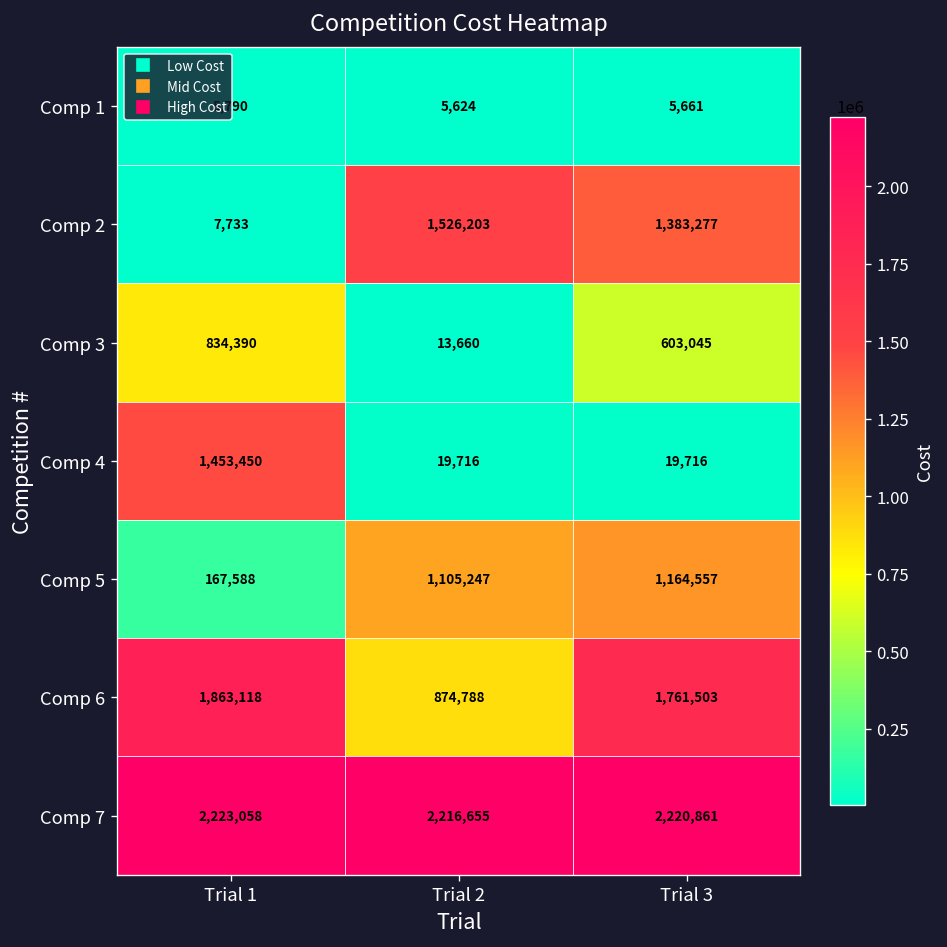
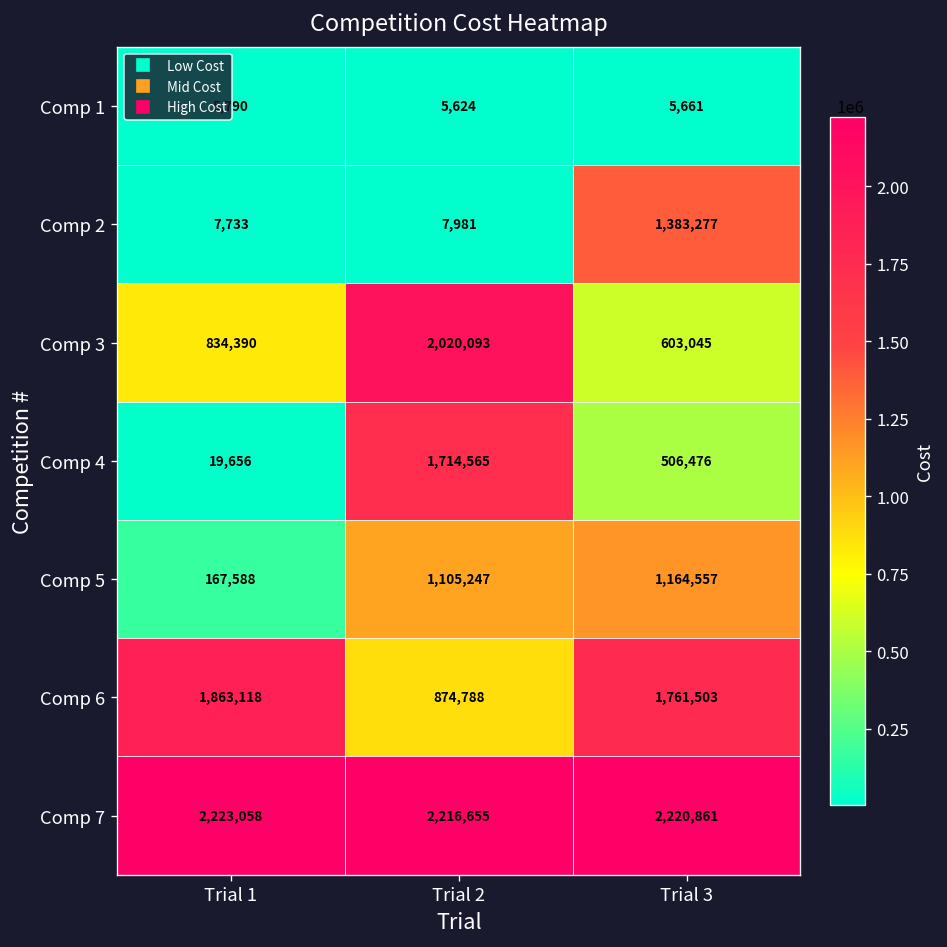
  {
    "Comp 1": {
      "Trial 2": "5,624",
      "Trial 3": "5,661"
    },
    "Comp 2": {
      "Trial 1": "7,733",
-     "Trial 2": "1,526,203",
+     "Trial 2": "7,981",
      "Trial 3": "1,383,277"
    },
    "Comp 3": {
      "Trial 1": "834,390",
-     "Trial 2": "13,660",
+     "Trial 2": "2,020,093",
      "Trial 3": "603,045"
    },
    "Comp 4": {
-     "Trial 1": "1,453,450",
-     "Trial 2": "19,716",
-     "Trial 3": "19,716"
+     "Trial 1": "19,656",
+     "Trial 2": "1,714,565",
+     "Trial 3": "506,476"
    },
    "Comp 5": {
      "Trial 1": "167,588",
      "Trial 2": "1,105,247",
      "Trial 3": "1,164,557"
    },
    "Comp 6": {
      "Trial 1": "1,863,118",
      "Trial 2": "874,788",
      "Trial 3": "1,761,503"
    },
    "Comp 7": {
      "Trial 1": "2,223,058",
      "Trial 2": "2,216,655",
      "Trial 3": "2,220,861"
    }
  }
